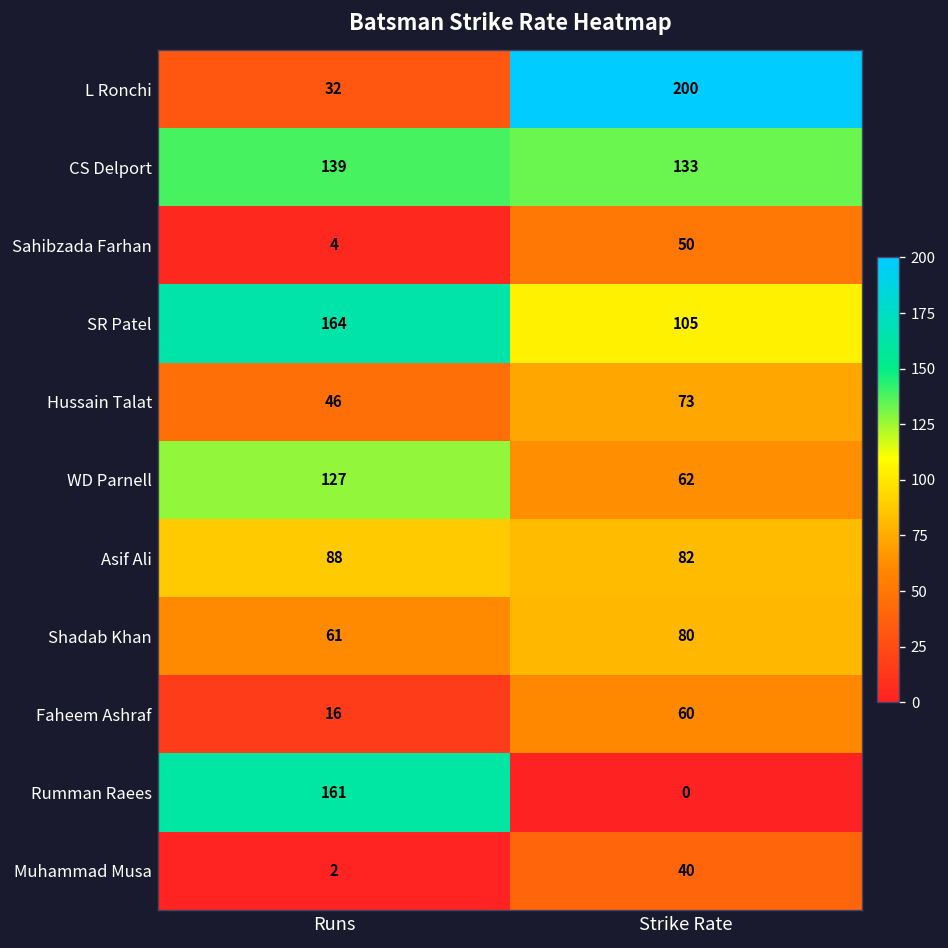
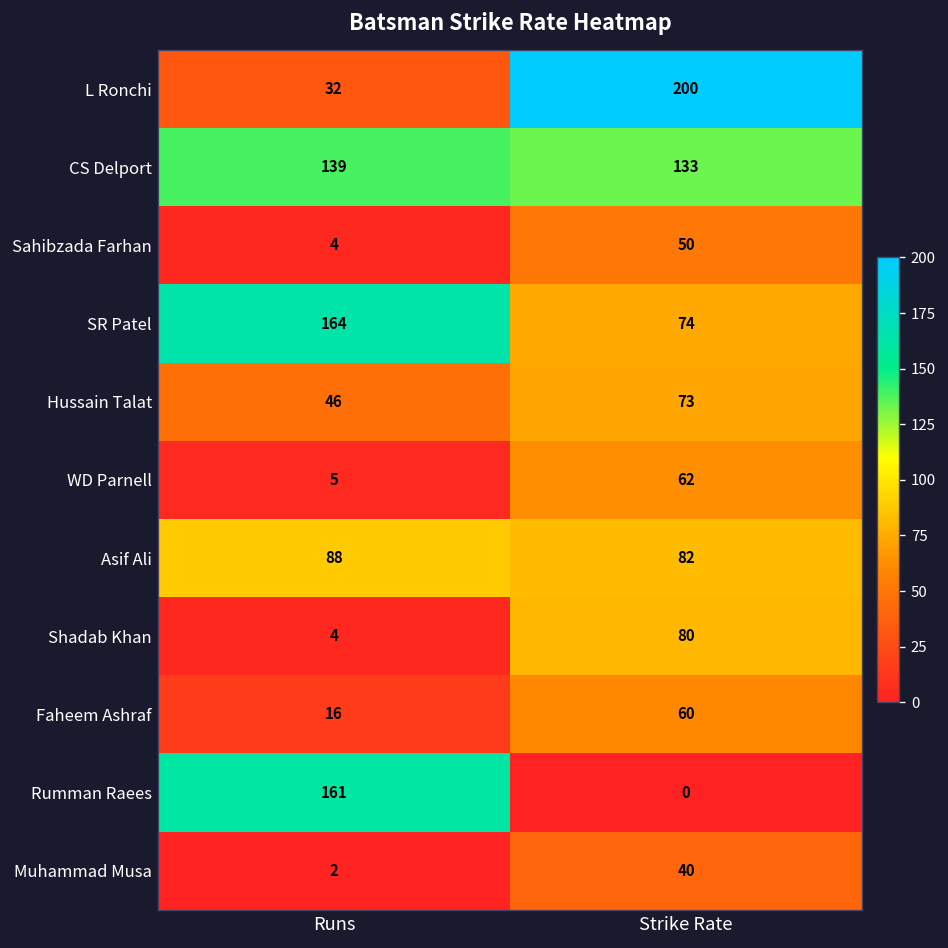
  {
    "L Ronchi": {
      "Runs": 32,
      "Strike Rate": 200
    },
    "CS Delport": {
      "Runs": 139,
      "Strike Rate": 133
    },
    "Sahibzada Farhan": {
      "Runs": 4,
      "Strike Rate": 50
    },
    "SR Patel": {
      "Runs": 164,
-     "Strike Rate": 105
+     "Strike Rate": 74
    },
    "Hussain Talat": {
      "Runs": 46,
      "Strike Rate": 73
    },
    "WD Parnell": {
-     "Runs": 127,
+     "Runs": 5,
      "Strike Rate": 62
    },
    "Asif Ali": {
      "Runs": 88,
      "Strike Rate": 82
    },
    "Shadab Khan": {
-     "Runs": 61,
+     "Runs": 4,
      "Strike Rate": 80
    },
    "Faheem Ashraf": {
      "Runs": 16,
      "Strike Rate": 60
    },
    "Rumman Raees": {
      "Runs": 161,
      "Strike Rate": 0
    },
    "Muhammad Musa": {
      "Runs": 2,
      "Strike Rate": 40
    }
  }
